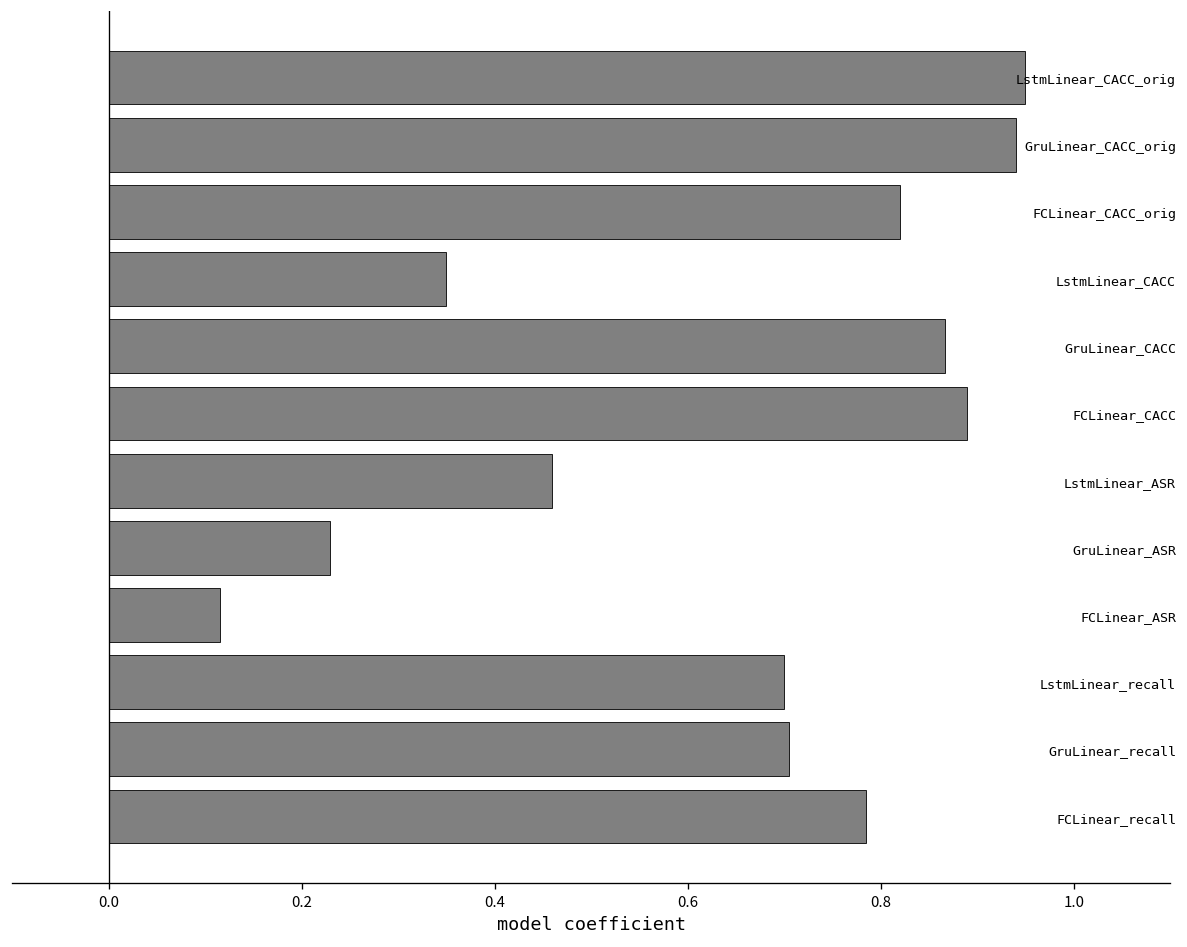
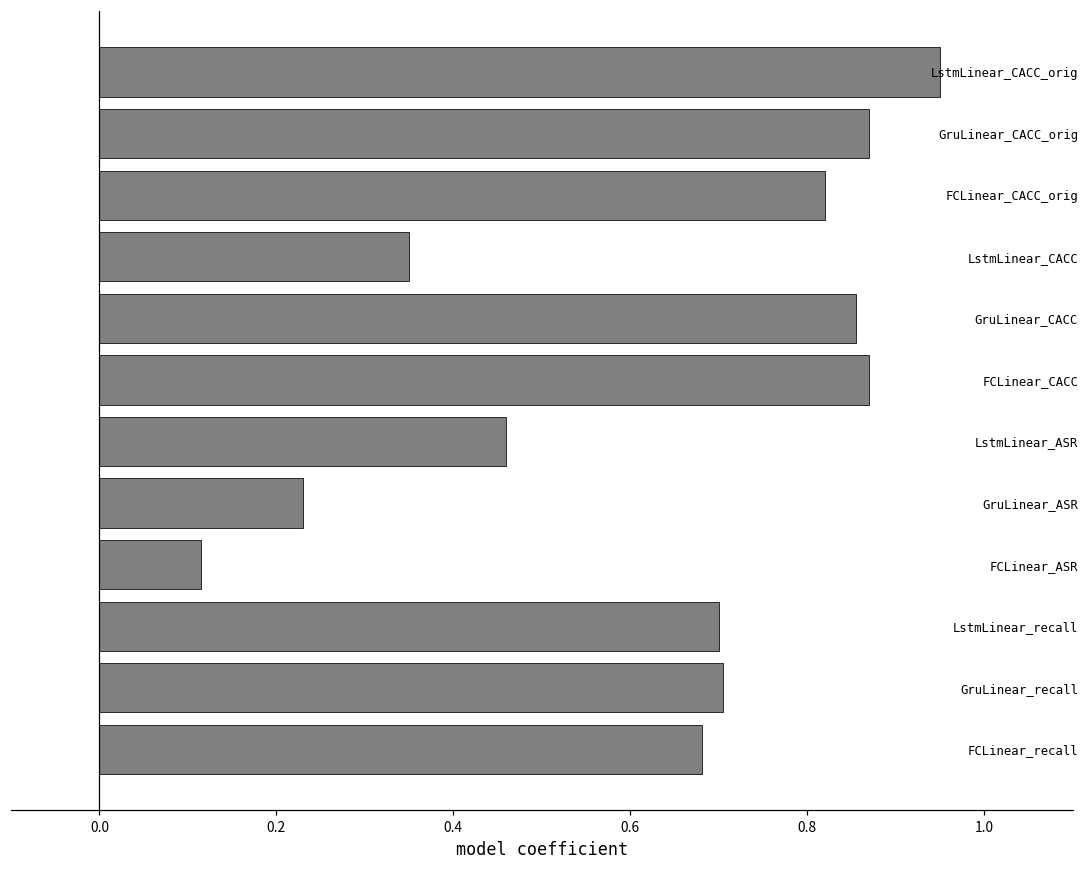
  {
    "LstmLinear_CACC_orig": 0.95,
-   "GruLinear_CACC_orig": 0.94,
+   "GruLinear_CACC_orig": 0.87,
    "FCLinear_CACC_orig": 0.82,
    "LstmLinear_CACC": 0.35,
-   "GruLinear_CACC": 0.87,
-   "FCLinear_CACC": 0.89,
+   "GruLinear_CACC": 0.86,
+   "FCLinear_CACC": 0.87,
    "LstmLinear_ASR": 0.46,
    "GruLinear_ASR": 0.23,
    "FCLinear_ASR": 0.12,
    "LstmLinear_recall": 0.70,
    "GruLinear_recall": 0.71,
-   "FCLinear_recall": 0.79
+   "FCLinear_recall": 0.68
  }
